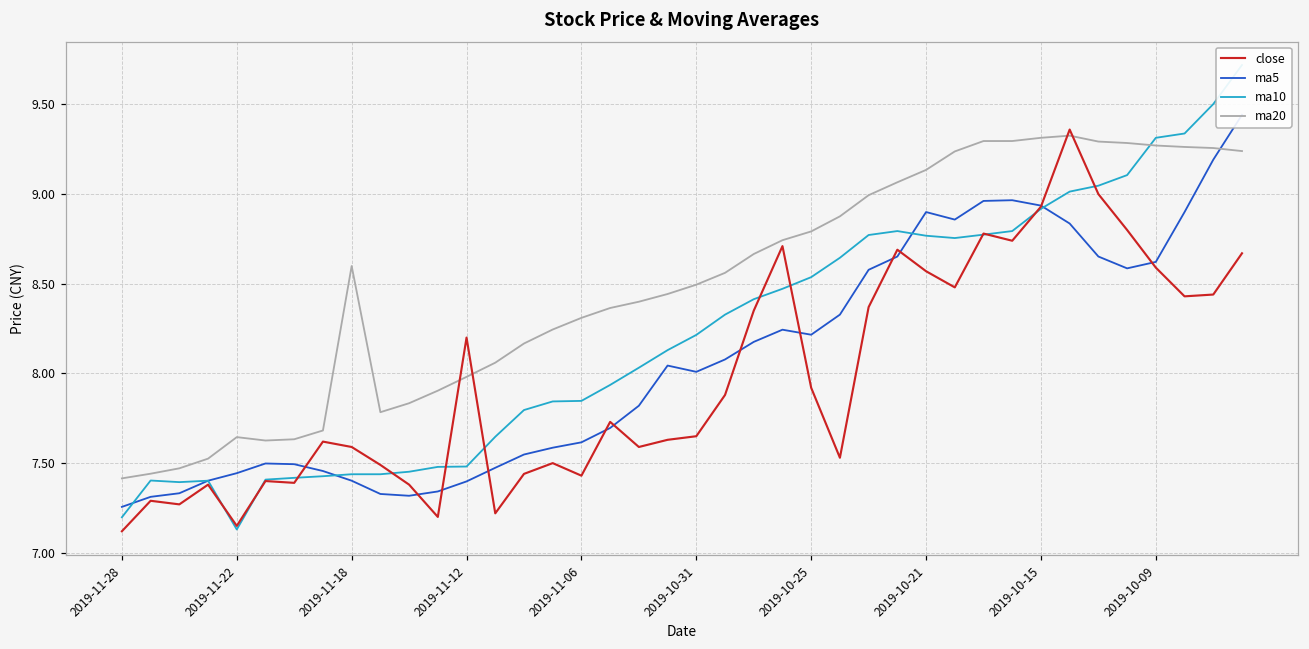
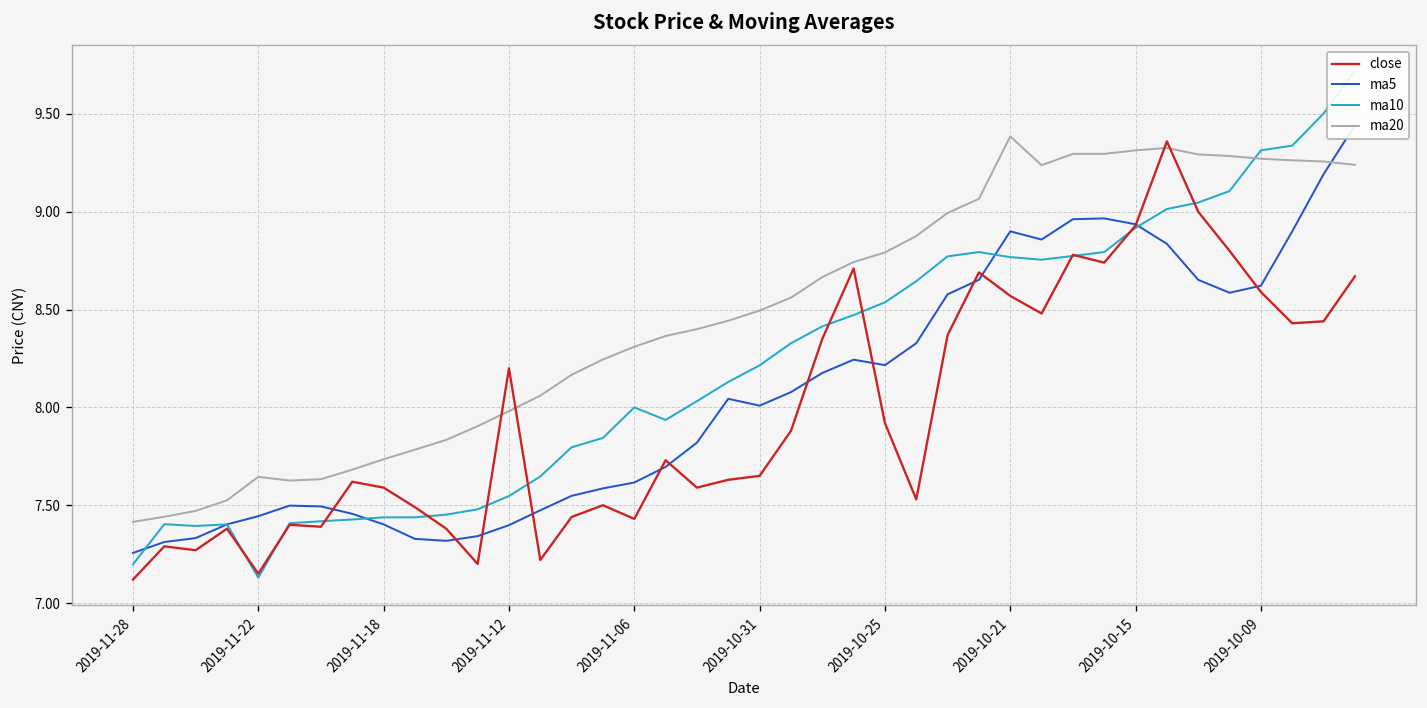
  {
    "close": {
      "2019-11-28": 7.12,
      "2019-11-22": 7.15,
      "2019-11-18": 7.59,
      "2019-11-12": 8.20,
      "2019-11-06": 7.43,
      "2019-10-31": 7.65,
      "2019-10-25": 7.92,
      "2019-10-21": 8.57,
      "2019-10-09": 8.59
    },
    "ma5": {
      "2019-11-28": 7.26,
      "2019-11-22": 7.44,
      "2019-11-18": 7.40,
      "2019-11-12": 7.40,
      "2019-11-06": 7.62,
      "2019-10-31": 8.01,
      "2019-10-25": 8.22,
      "2019-10-21": 8.90,
      "2019-10-09": 8.62
    },
    "ma10": {
      "2019-11-28": 7.20,
      "2019-11-22": 7.13,
      "2019-11-18": 7.44,
-     "2019-11-12": 7.48,
-     "2019-11-06": 7.85,
+     "2019-11-12": 7.55,
+     "2019-11-06": 8.00,
      "2019-10-31": 8.22,
      "2019-10-25": 8.54,
      "2019-10-21": 8.77,
      "2019-10-09": 9.31
    },
    "ma20": {
      "2019-11-28": 7.42,
      "2019-11-22": 7.65,
-     "2019-11-18": 8.60,
+     "2019-11-18": 7.74,
      "2019-11-12": 7.98,
      "2019-11-06": 8.31,
      "2019-10-31": 8.50,
      "2019-10-25": 8.79,
-     "2019-10-21": 9.14,
+     "2019-10-21": 9.39,
      "2019-10-15": 9.31,
      "2019-10-09": 9.27
    }
  }
